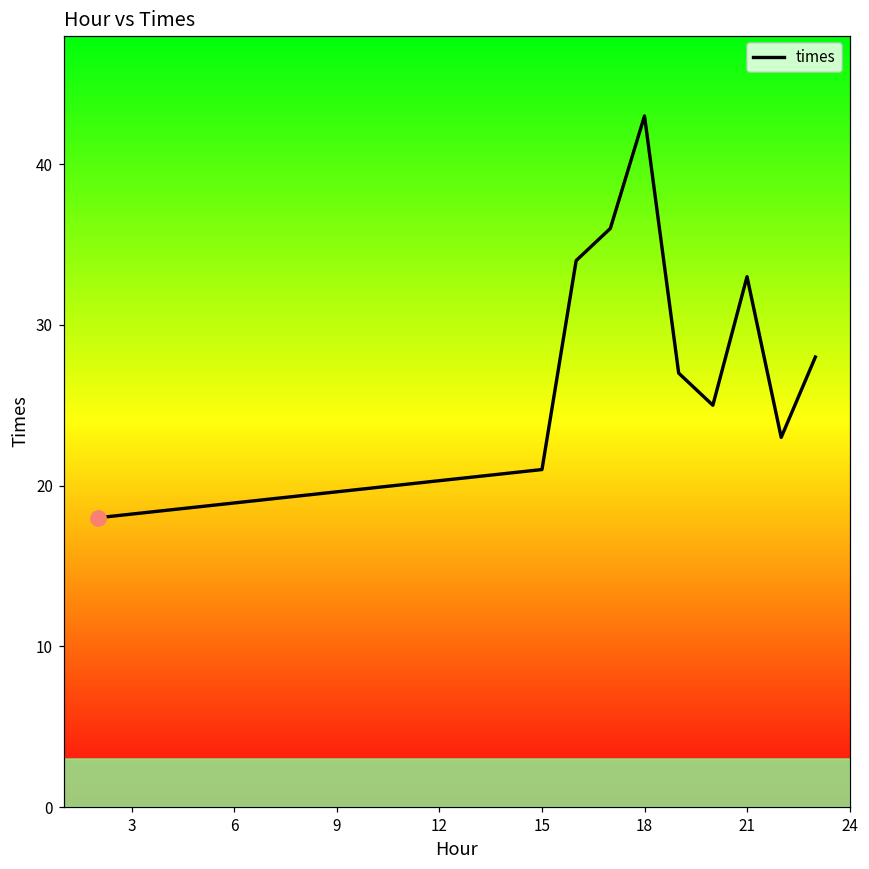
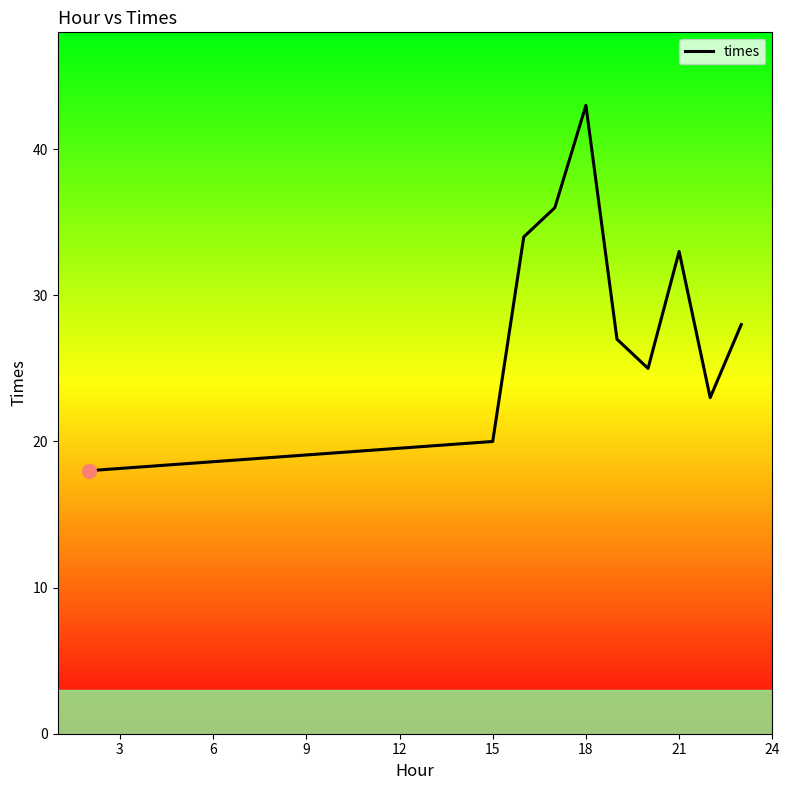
  {
    "times": {
-     "15": 21,
+     "15": 20,
      "18": 43,
      "21": 33
    }
  }
